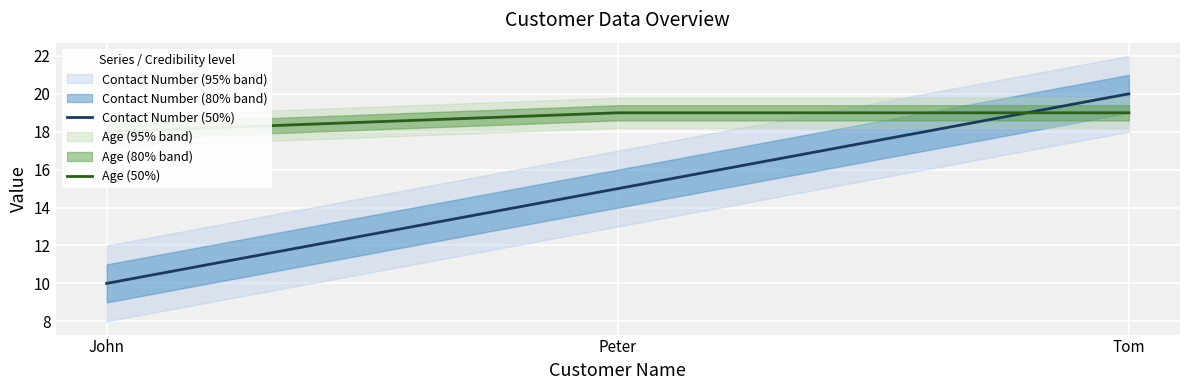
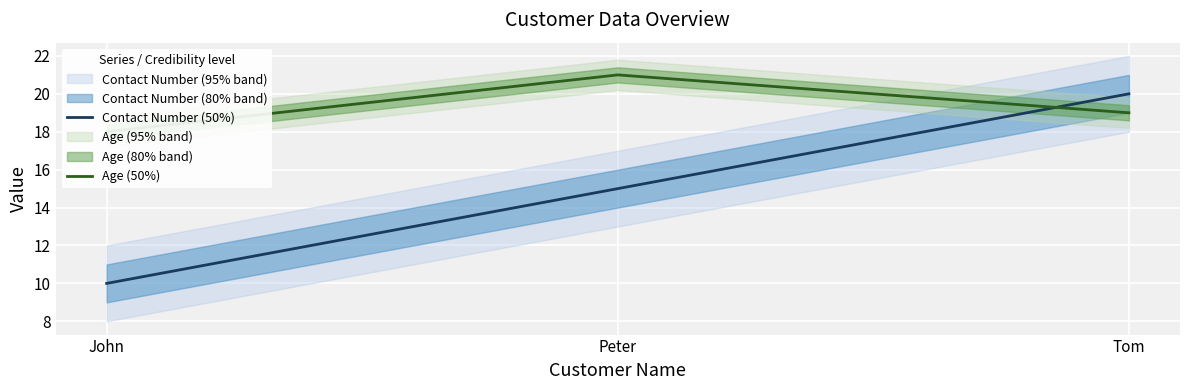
  {
    "Contact Number (50%)": {
      "John": 10,
      "Peter": 15,
      "Tom": 20
    },
    "Age (50%)": {
-     "Peter": 19,
+     "Peter": 21,
      "Tom": 19
    }
  }
